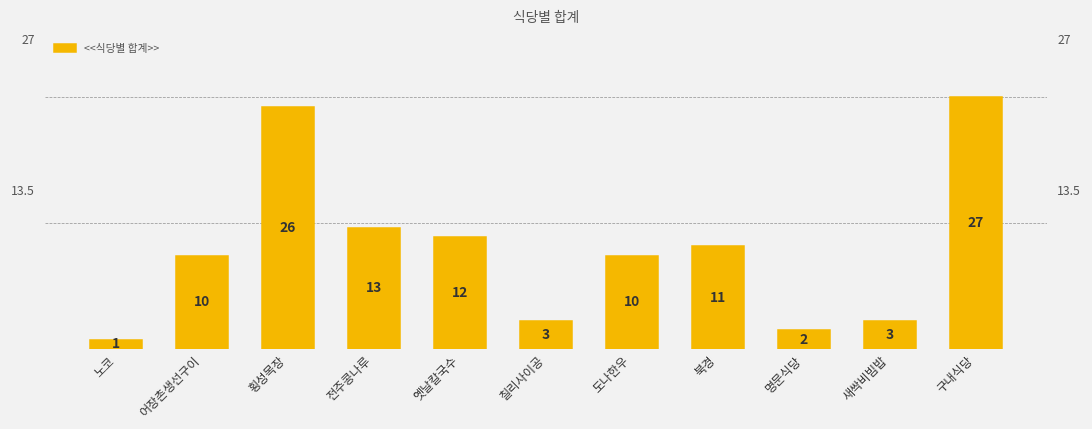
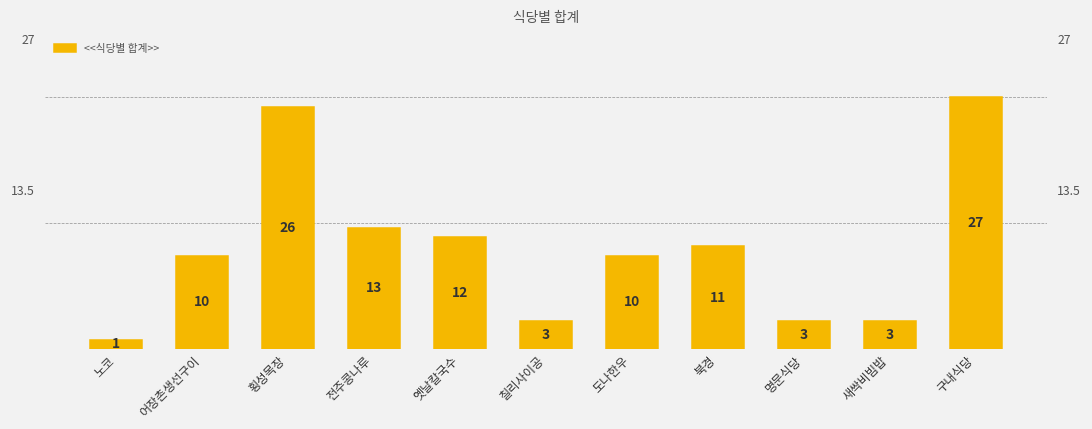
  {
    "노코": 1,
    "어장촌생선구이": 10,
    "횡성목장": 26,
    "전주콩나루": 13,
    "옛날칼국수": 12,
    "칠리사이공": 3,
    "도나한우": 10,
    "북경": 11,
-   "명문식당": 2,
+   "명문식당": 3,
    "새싹비빔밥": 3,
    "구내식당": 27
  }
